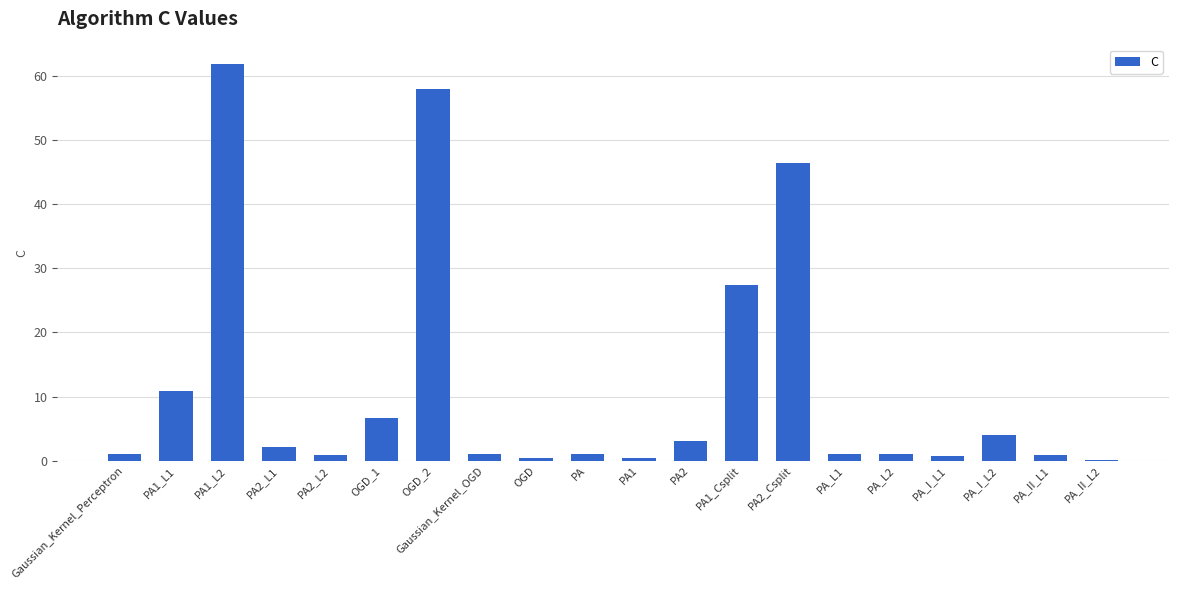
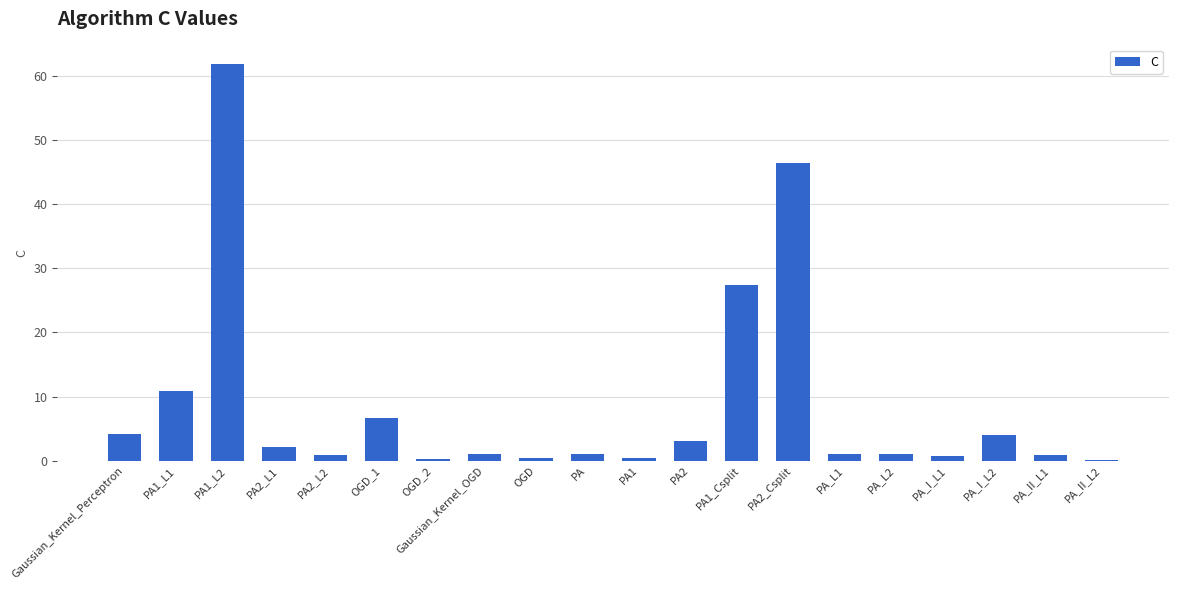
  {
-   "Gaussian_Kernel_Perceptron": 1,
+   "Gaussian_Kernel_Perceptron": 4,
    "PA1_L1": 11,
    "PA1_L2": 62,
    "PA2_L1": 2,
    "PA2_L2": 1,
    "OGD_1": 7,
-   "OGD_2": 58,
+   "OGD_2": 0,
    "Gaussian_Kernel_OGD": 1,
    "OGD": 0,
    "PA": 1,
    "PA2": 3,
    "PA1_Csplit": 27,
    "PA2_Csplit": 46,
    "PA_L1": 1,
    "PA_L2": 1,
    "PA_I_L1": 1,
    "PA_I_L2": 4,
    "PA_II_L1": 1
  }
